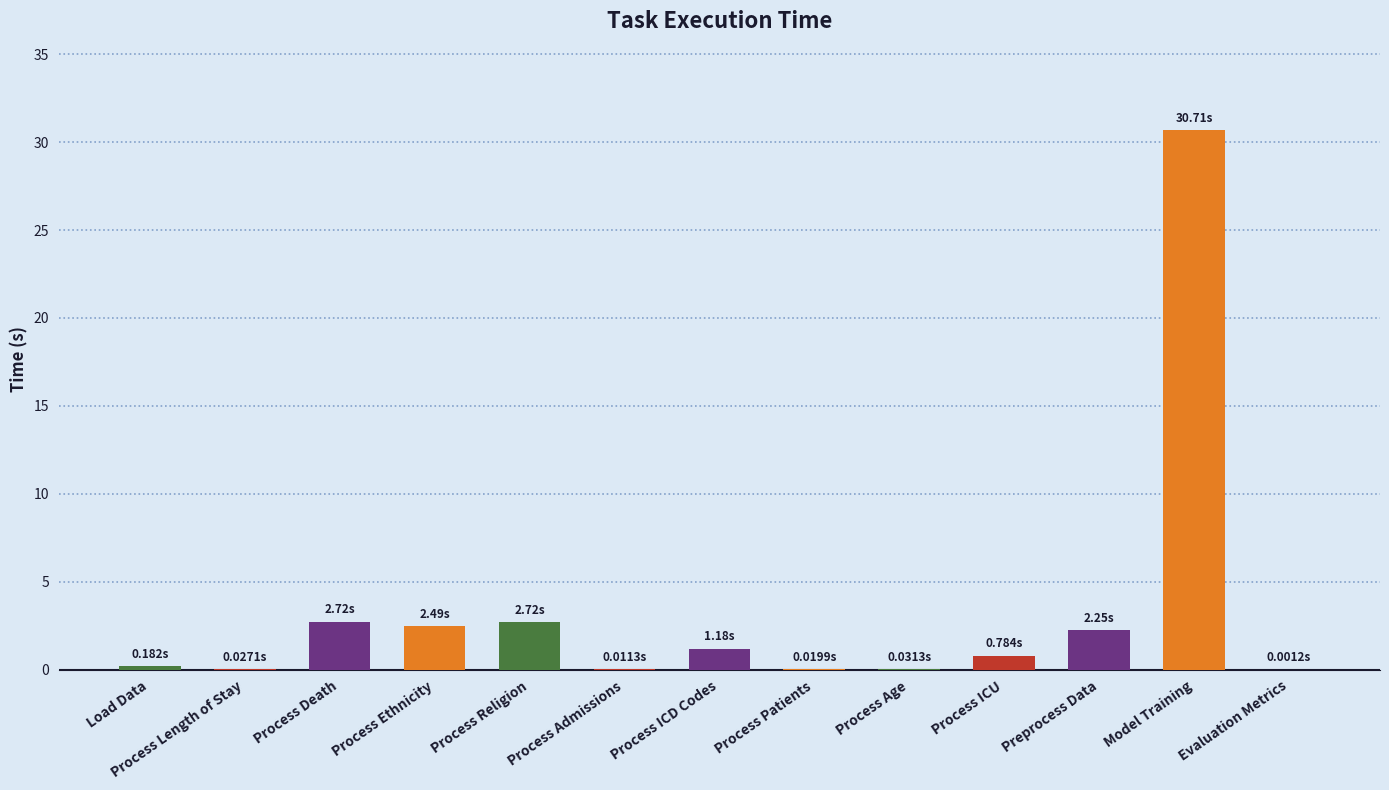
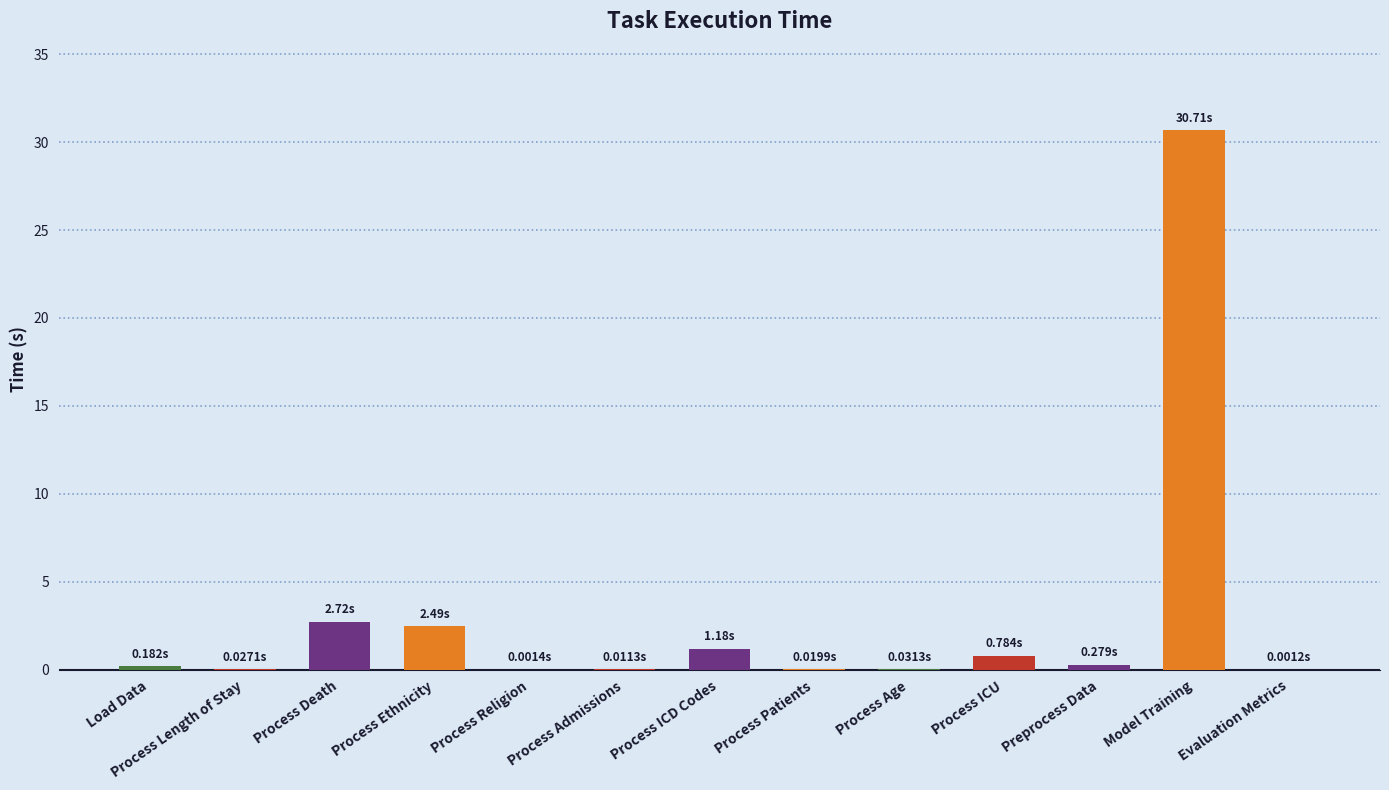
  {
    "Load Data": "0.182s",
    "Process Length of Stay": "0.0271s",
    "Process Death": "2.72s",
    "Process Ethnicity": "2.49s",
-   "Process Religion": "2.72s",
+   "Process Religion": "0.0014s",
    "Process Admissions": "0.0113s",
    "Process ICD Codes": "1.18s",
    "Process Patients": "0.0199s",
    "Process Age": "0.0313s",
    "Process ICU": "0.784s",
-   "Preprocess Data": "2.25s",
+   "Preprocess Data": "0.279s",
    "Model Training": "30.71s",
    "Evaluation Metrics": "0.0012s"
  }
